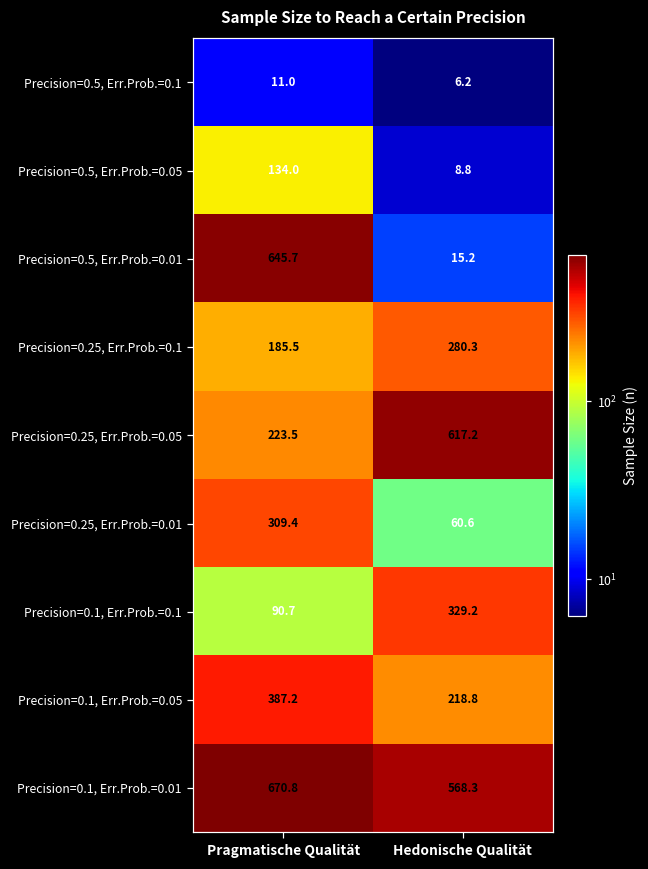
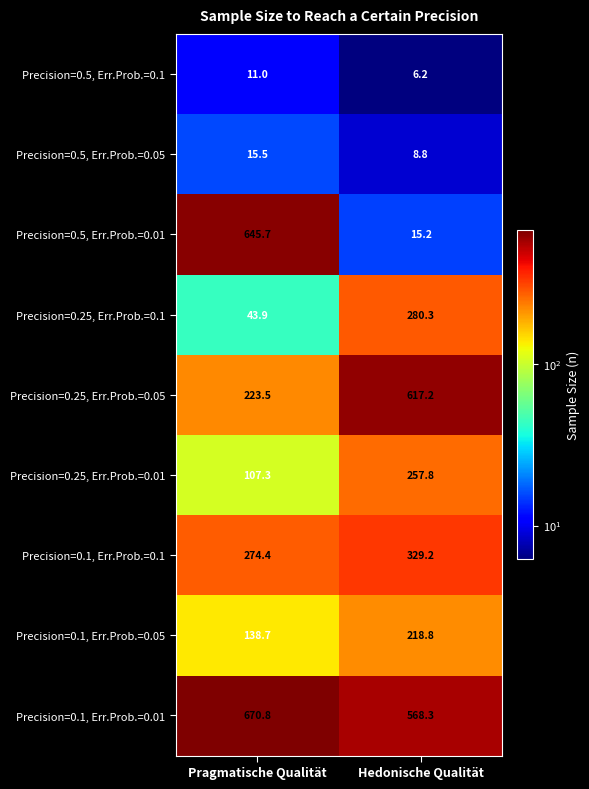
  {
    "Precision=0.5, Err.Prob.=0.1": {
      "Pragmatische Qualität": 11.0,
      "Hedonische Qualität": 6.2
    },
    "Precision=0.5, Err.Prob.=0.05": {
-     "Pragmatische Qualität": 134.0,
+     "Pragmatische Qualität": 15.5,
      "Hedonische Qualität": 8.8
    },
    "Precision=0.5, Err.Prob.=0.01": {
      "Pragmatische Qualität": 645.7,
      "Hedonische Qualität": 15.2
    },
    "Precision=0.25, Err.Prob.=0.1": {
-     "Pragmatische Qualität": 185.5,
+     "Pragmatische Qualität": 43.9,
      "Hedonische Qualität": 280.3
    },
    "Precision=0.25, Err.Prob.=0.05": {
      "Pragmatische Qualität": 223.5,
      "Hedonische Qualität": 617.2
    },
    "Precision=0.25, Err.Prob.=0.01": {
-     "Pragmatische Qualität": 309.4,
-     "Hedonische Qualität": 60.6
+     "Pragmatische Qualität": 107.3,
+     "Hedonische Qualität": 257.8
    },
    "Precision=0.1, Err.Prob.=0.1": {
-     "Pragmatische Qualität": 90.7,
+     "Pragmatische Qualität": 274.4,
      "Hedonische Qualität": 329.2
    },
    "Precision=0.1, Err.Prob.=0.05": {
-     "Pragmatische Qualität": 387.2,
+     "Pragmatische Qualität": 138.7,
      "Hedonische Qualität": 218.8
    },
    "Precision=0.1, Err.Prob.=0.01": {
      "Pragmatische Qualität": 670.8,
      "Hedonische Qualität": 568.3
    }
  }
